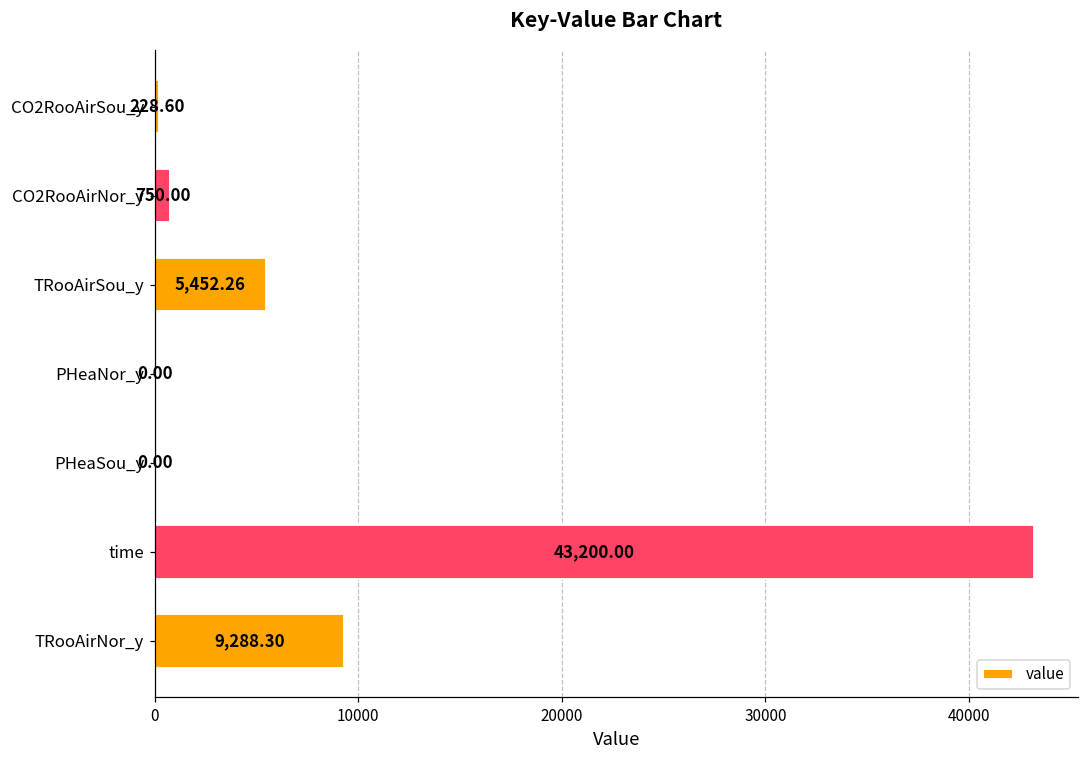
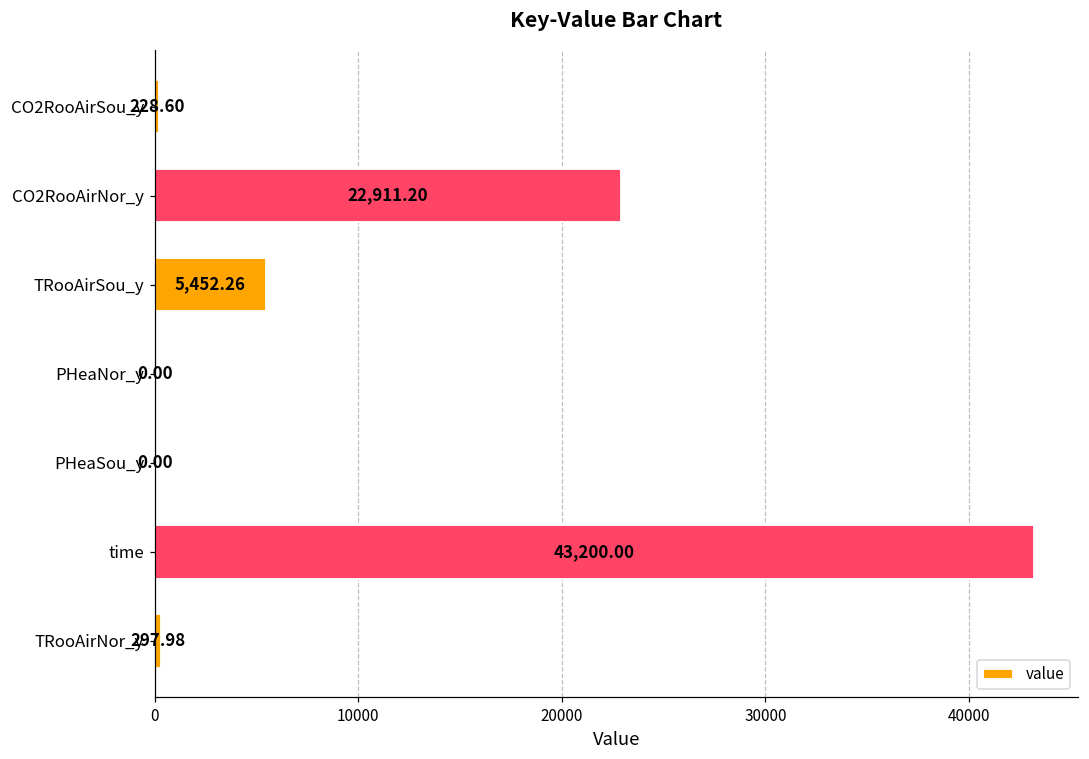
  {
    "CO2RooAirSou_y": "228.60",
-   "CO2RooAirNor_y": "750.00",
+   "CO2RooAirNor_y": "22,911.20",
    "TRooAirSou_y": "5,452.26",
    "PHeaNor_y": "0.00",
    "PHeaSou_y": "0.00",
    "time": "43,200.00",
-   "TRooAirNor_y": "9,288.30"
+   "TRooAirNor_y": "297.98"
  }
